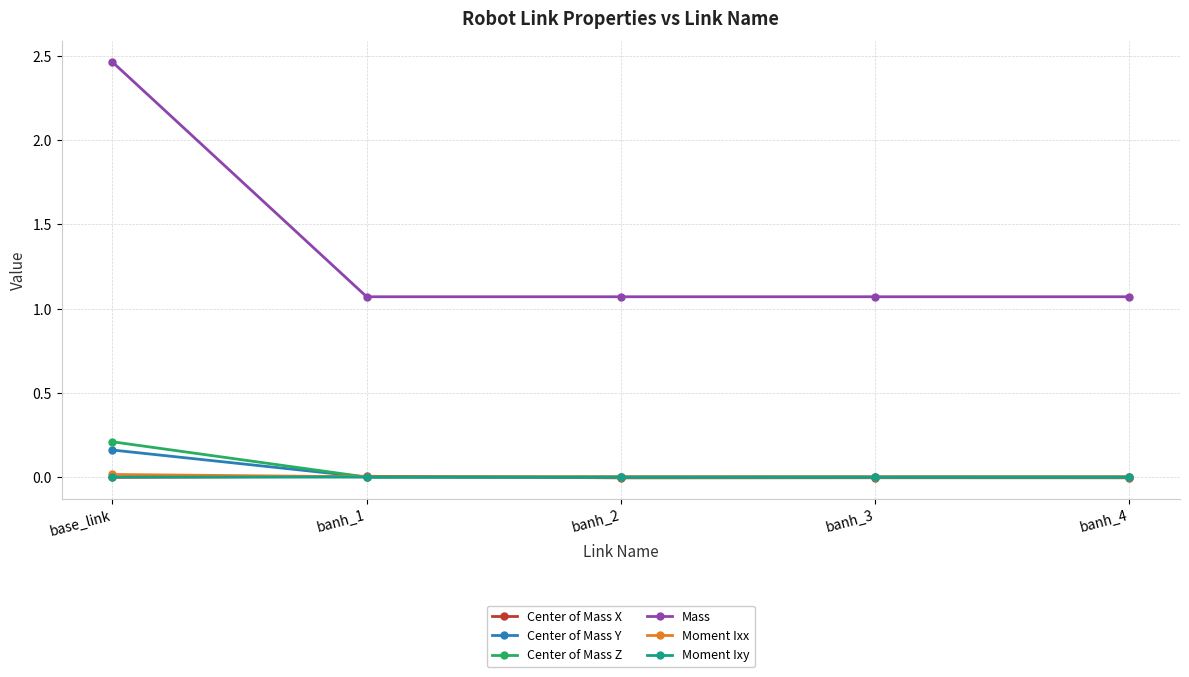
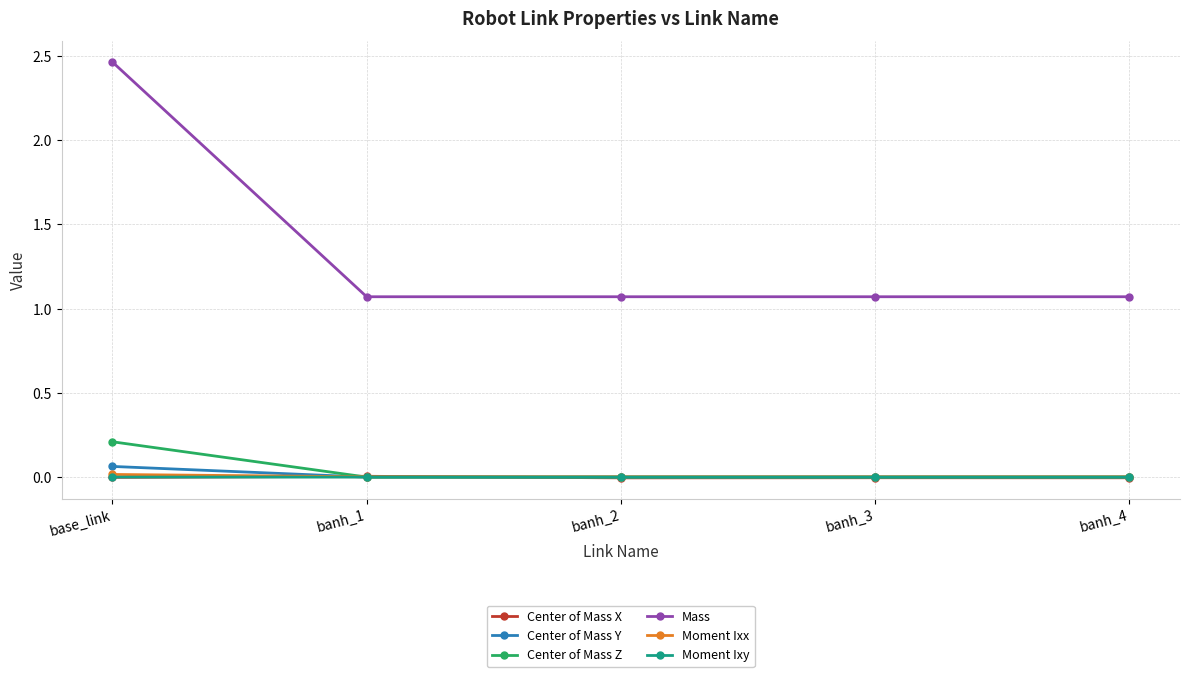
  {
    "Center of Mass Y": {
-     "base_link": 0.16
+     "base_link": 0.06
    },
    "Mass": {
      "base_link": 2.46,
      "banh_1": 1.07,
      "banh_2": 1.07,
      "banh_3": 1.07,
      "banh_4": 1.07
    },
    "Moment Ixx": {
      "base_link": 0.02
    }
  }
